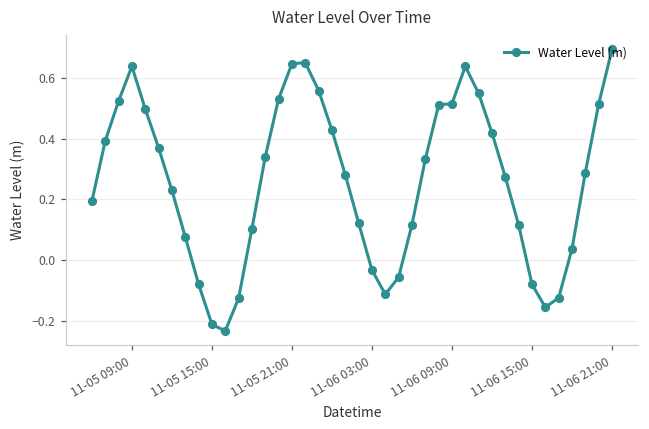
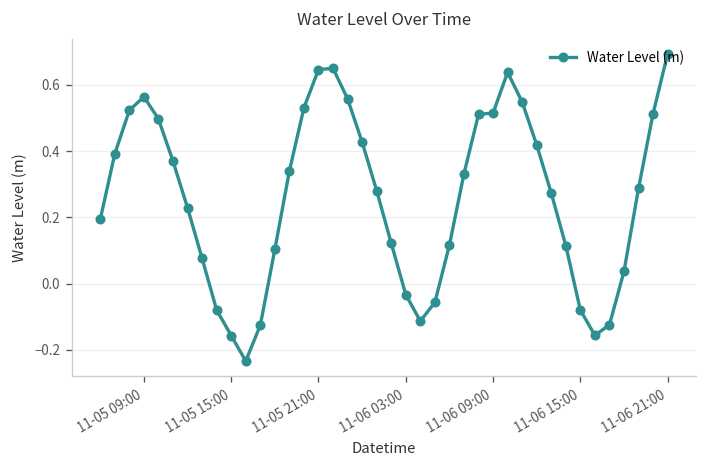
  {
-   "11-05 09:00": 0.64,
-   "11-05 15:00": -0.21,
+   "11-05 09:00": 0.56,
+   "11-05 15:00": -0.16,
    "11-05 21:00": 0.65,
    "11-06 03:00": -0.03,
    "11-06 09:00": 0.52,
    "11-06 15:00": -0.08,
    "11-06 21:00": 0.69
  }
